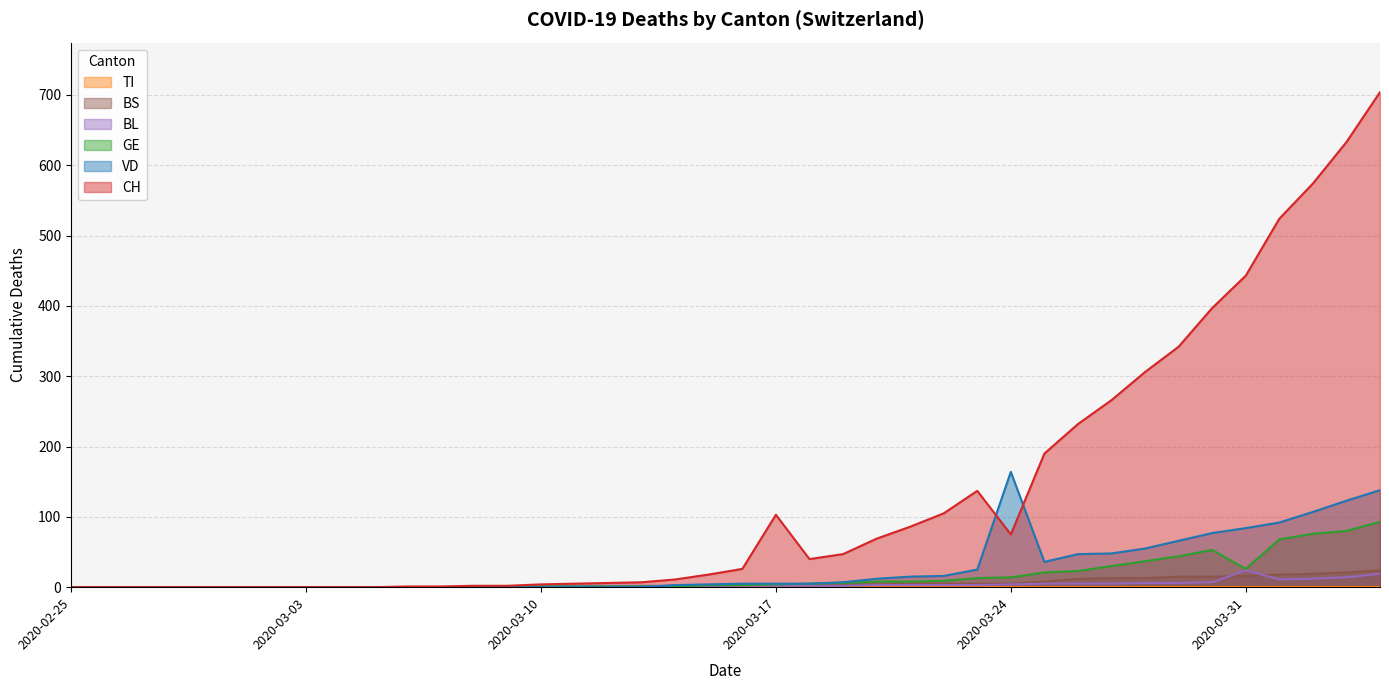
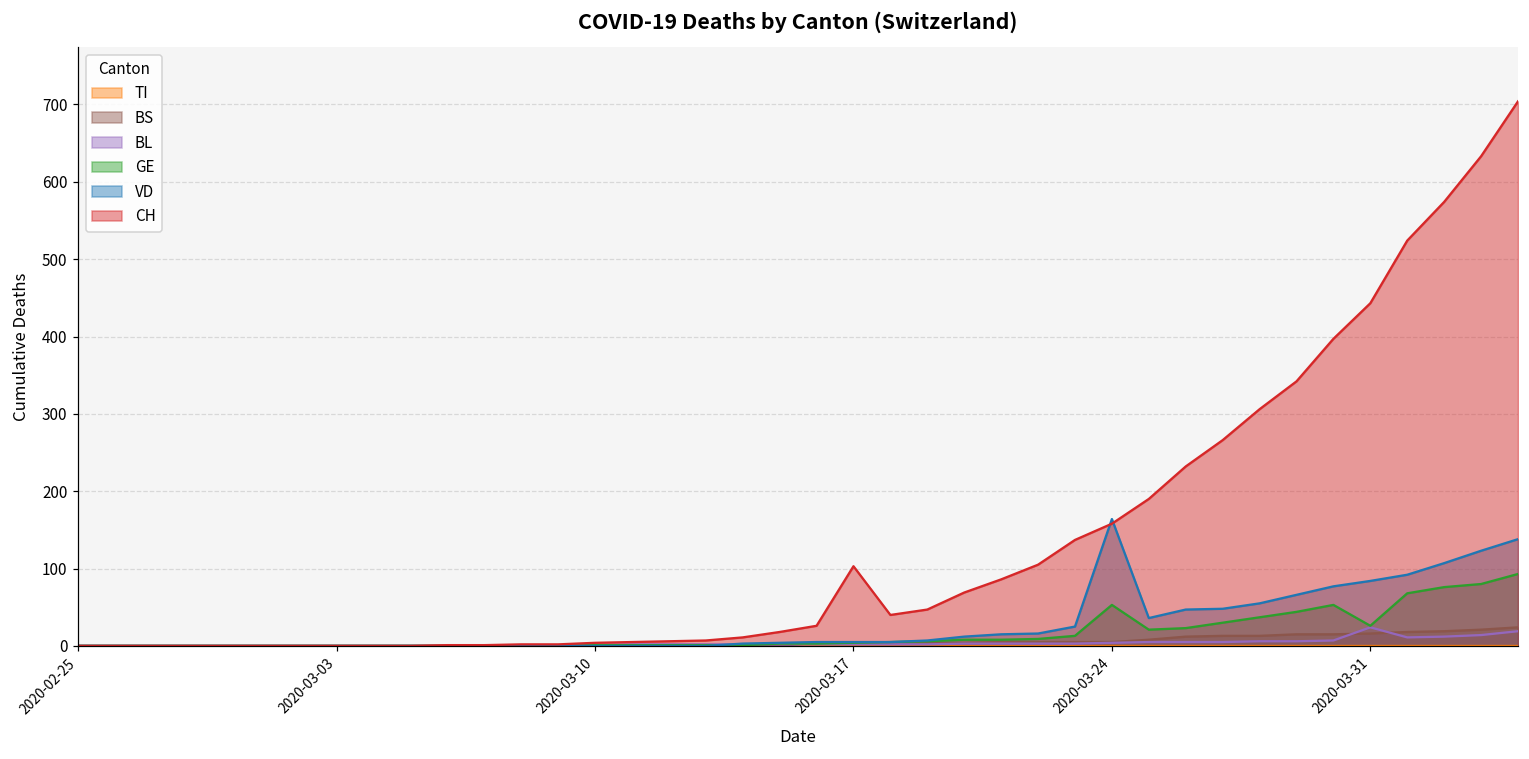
  {
    "TI": {
      "2020-03-24": 0,
      "2020-03-31": 0
    },
    "BS": {
      "2020-03-31": 20
    },
    "GE": {
-     "2020-03-24": 10
+     "2020-03-24": 50
    },
    "VD": {
      "2020-03-24": 160,
      "2020-03-31": 80
    },
    "CH": {
      "2020-03-17": 100,
-     "2020-03-24": 80,
+     "2020-03-24": 160,
      "2020-03-31": 440
    }
  }
